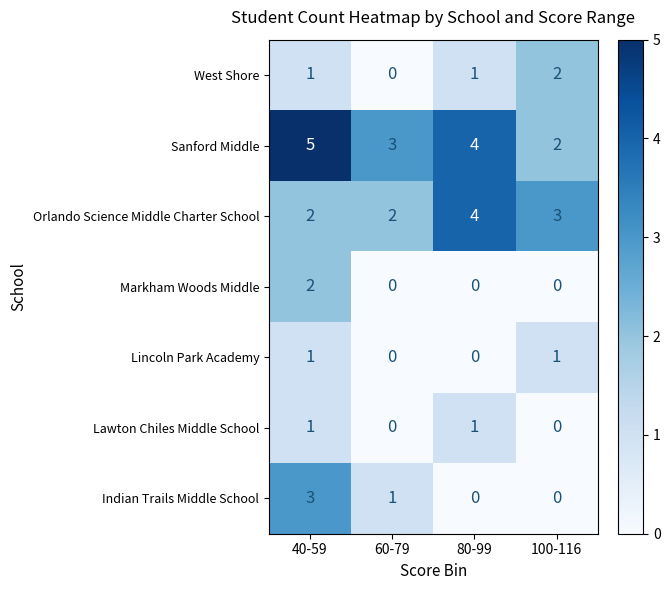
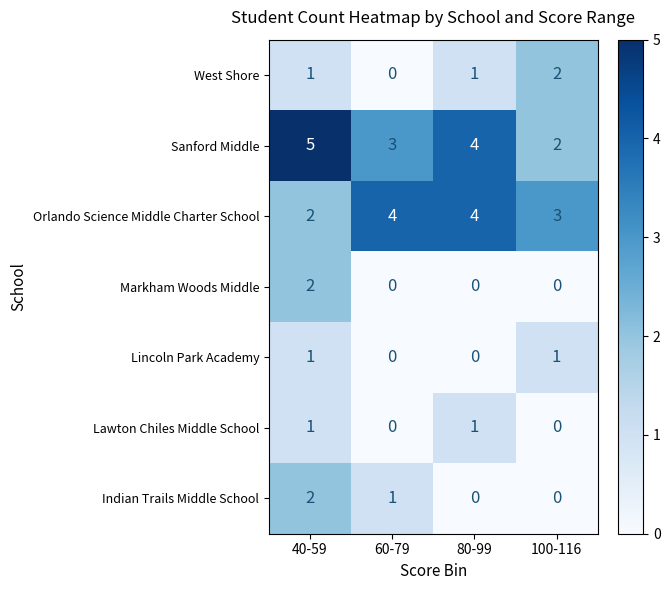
  {
    "West Shore": {
      "40-59": 1,
      "60-79": 0,
      "80-99": 1,
      "100-116": 2
    },
    "Sanford Middle": {
      "40-59": 5,
      "60-79": 3,
      "80-99": 4,
      "100-116": 2
    },
    "Orlando Science Middle Charter School": {
      "40-59": 2,
-     "60-79": 2,
+     "60-79": 4,
      "80-99": 4,
      "100-116": 3
    },
    "Markham Woods Middle": {
      "40-59": 2,
      "60-79": 0,
      "80-99": 0,
      "100-116": 0
    },
    "Lincoln Park Academy": {
      "40-59": 1,
      "60-79": 0,
      "80-99": 0,
      "100-116": 1
    },
    "Lawton Chiles Middle School": {
      "40-59": 1,
      "60-79": 0,
      "80-99": 1,
      "100-116": 0
    },
    "Indian Trails Middle School": {
-     "40-59": 3,
+     "40-59": 2,
      "60-79": 1,
      "80-99": 0,
      "100-116": 0
    }
  }
